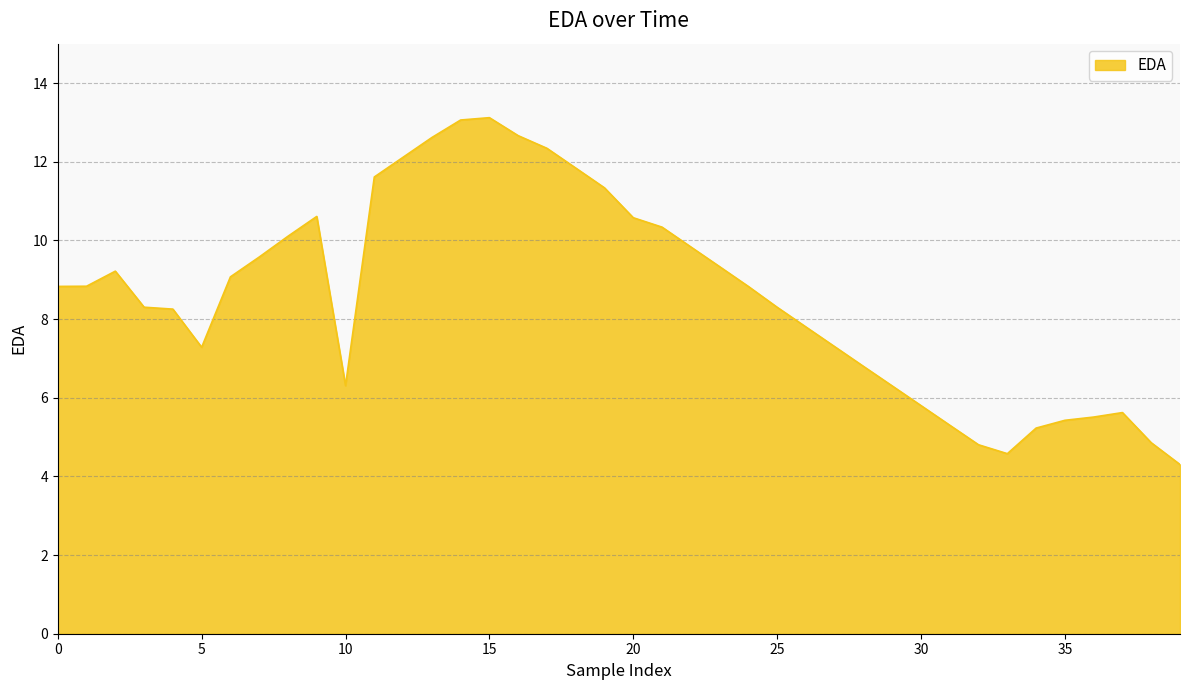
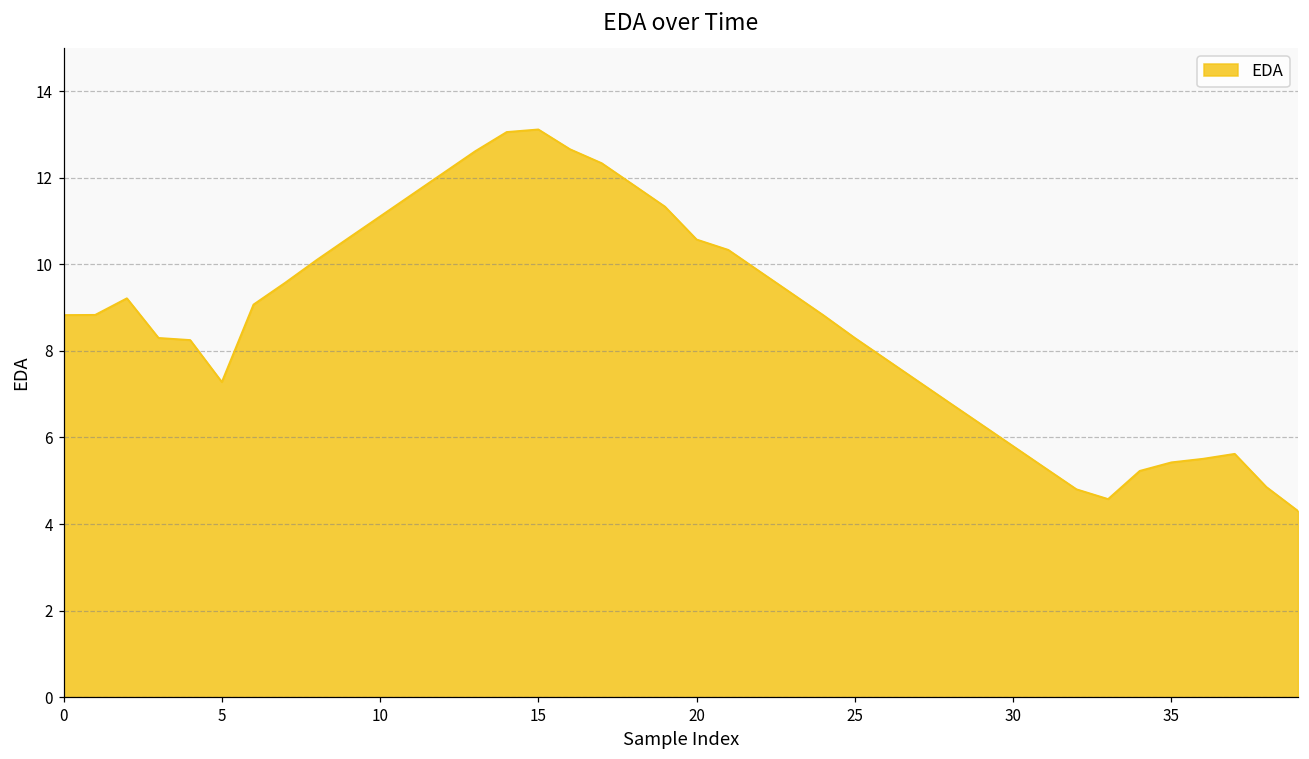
  {
    "0": 8.8,
    "5": 7.3,
-   "10": 6.3,
+   "10": 11.1,
    "15": 13.1,
    "20": 10.6,
    "25": 8.3,
    "30": 5.8,
    "35": 5.4
  }
